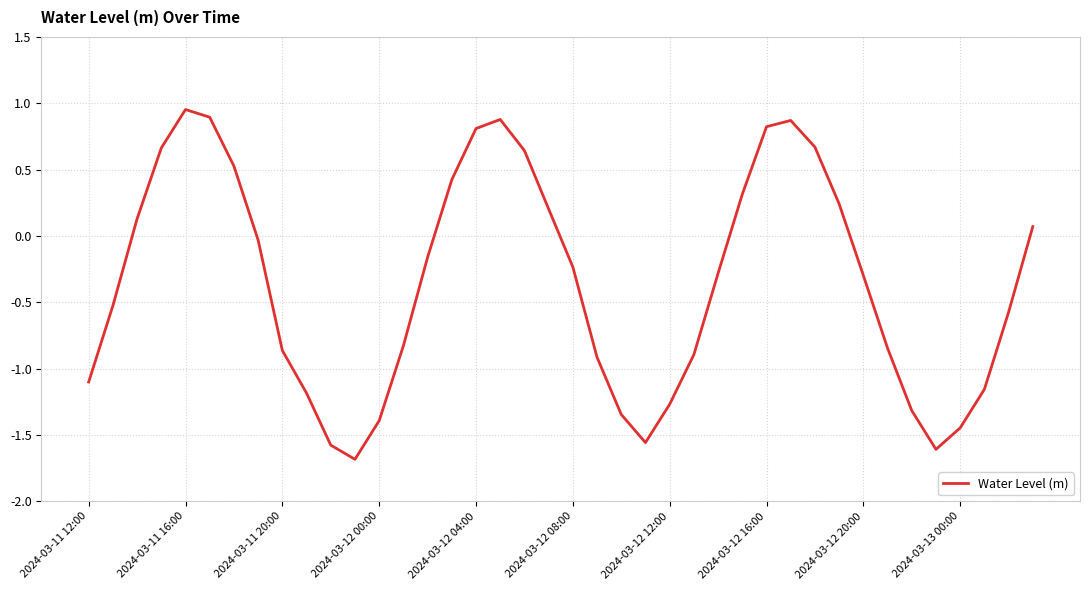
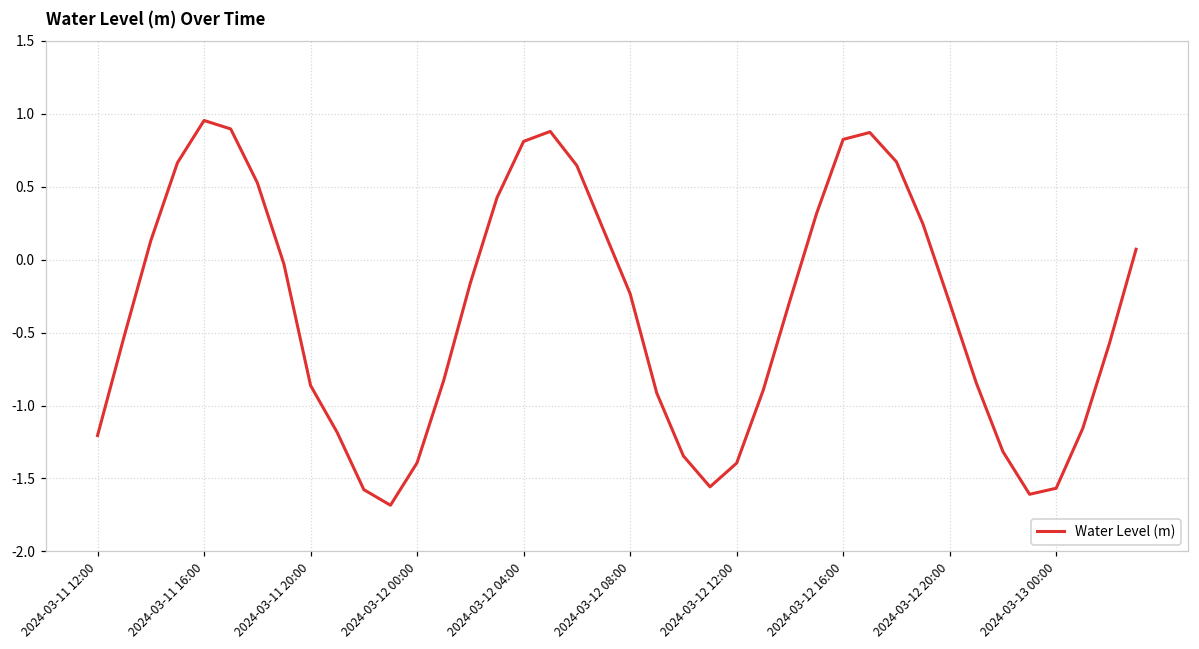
  {
-   "2024-03-11 12:00": -1.10,
+   "2024-03-11 12:00": -1.21,
    "2024-03-11 16:00": 0.95,
    "2024-03-11 20:00": -0.86,
    "2024-03-12 00:00": -1.39,
    "2024-03-12 04:00": 0.81,
    "2024-03-12 08:00": -0.23,
-   "2024-03-12 12:00": -1.27,
+   "2024-03-12 12:00": -1.39,
    "2024-03-12 16:00": 0.82,
    "2024-03-12 20:00": -0.30,
-   "2024-03-13 00:00": -1.45
+   "2024-03-13 00:00": -1.57
  }
